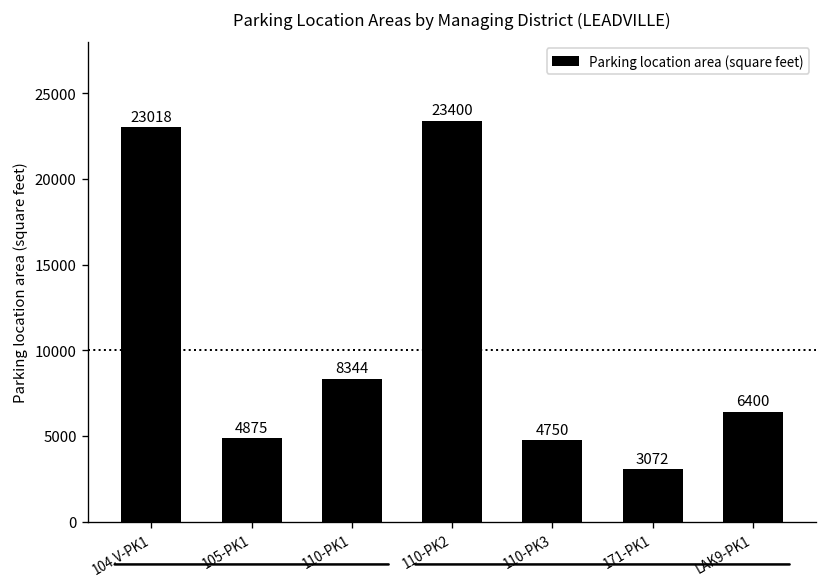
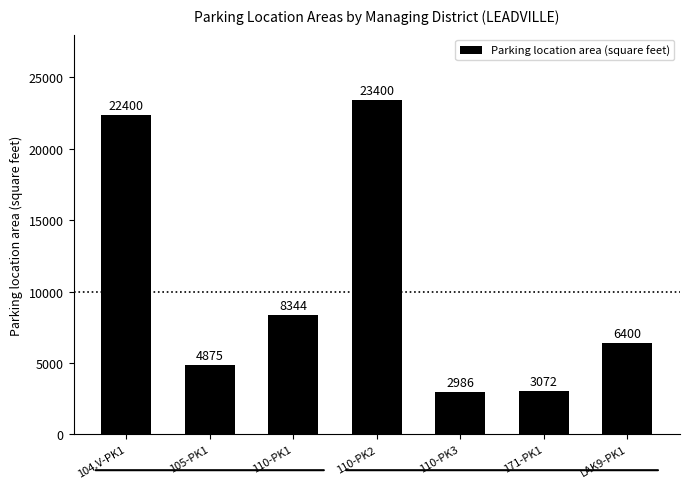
  {
-   "104.V-PK1": 23018,
+   "104.V-PK1": 22400,
    "105-PK1": 4875,
    "110-PK1": 8344,
    "110-PK2": 23400,
-   "110-PK3": 4750,
+   "110-PK3": 2986,
    "171-PK1": 3072,
    "LAK9-PK1": 6400
  }
